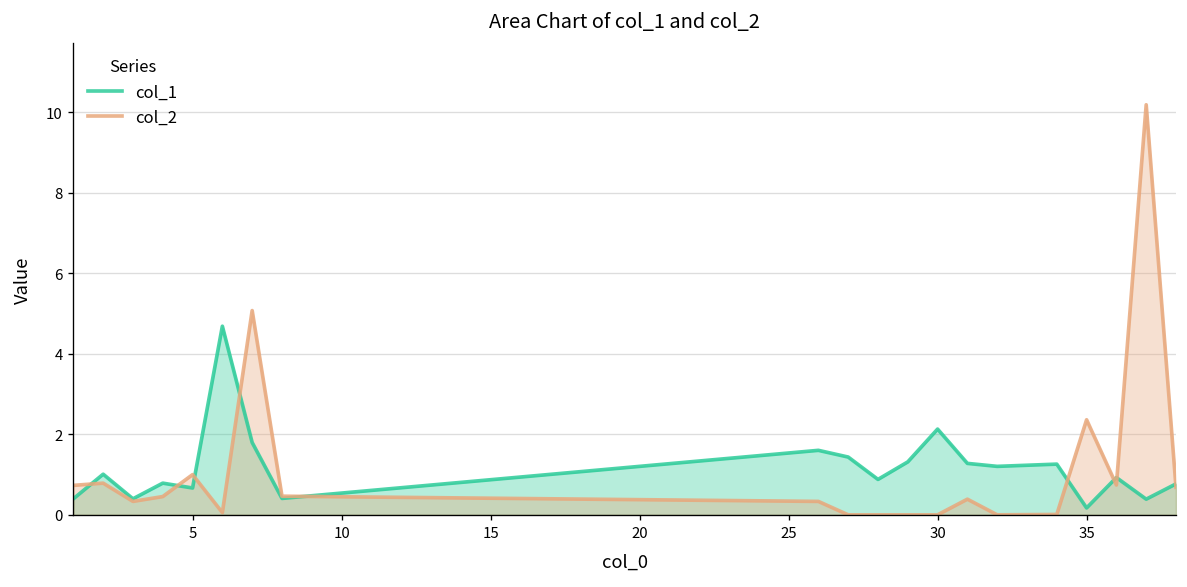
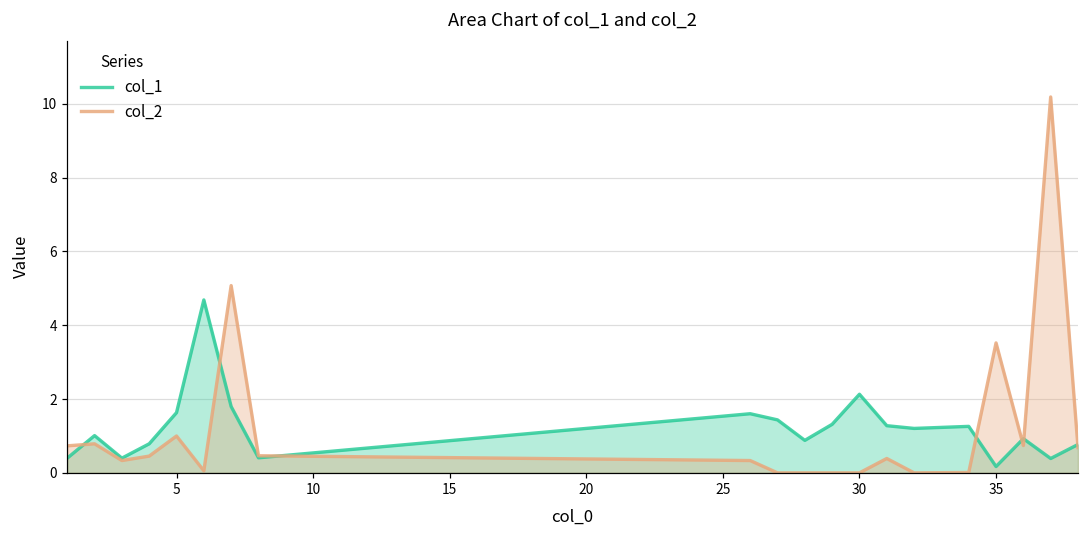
  {
    "col_1": {
-     "5": 0.7,
+     "5": 1.6,
      "30": 2.1,
      "35": 0.2
    },
    "col_2": {
      "5": 1.0,
      "30": 0.0,
-     "35": 2.4
+     "35": 3.5
    }
  }
